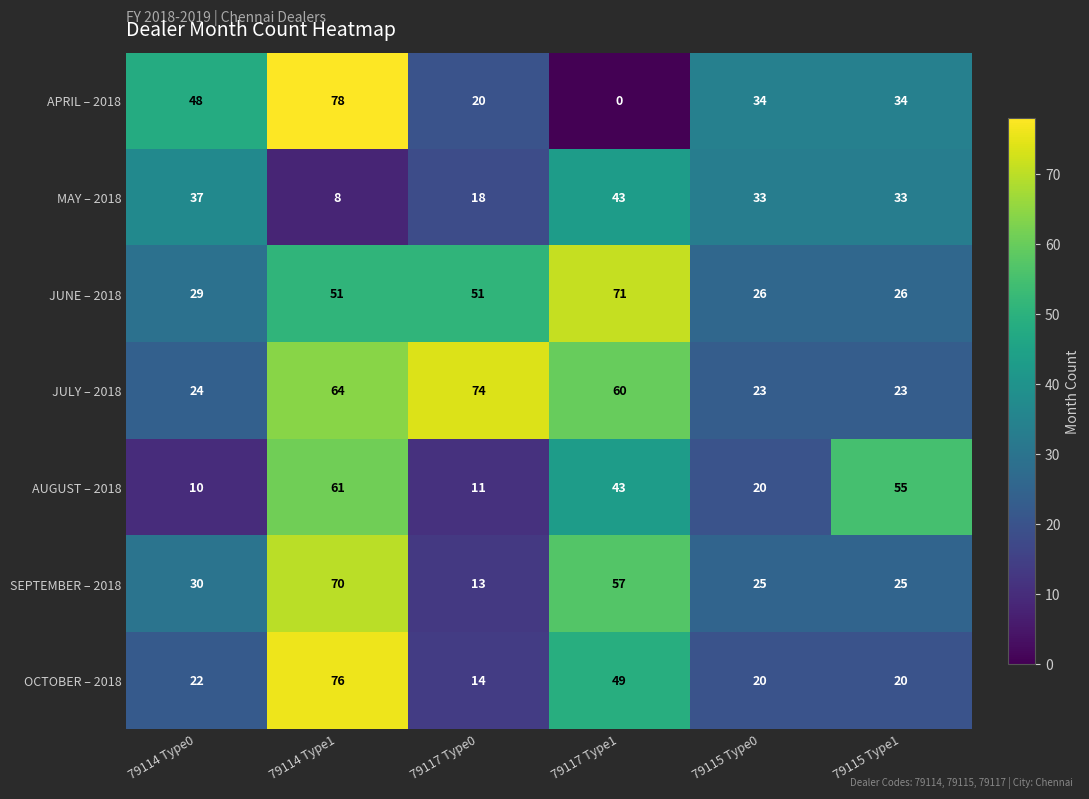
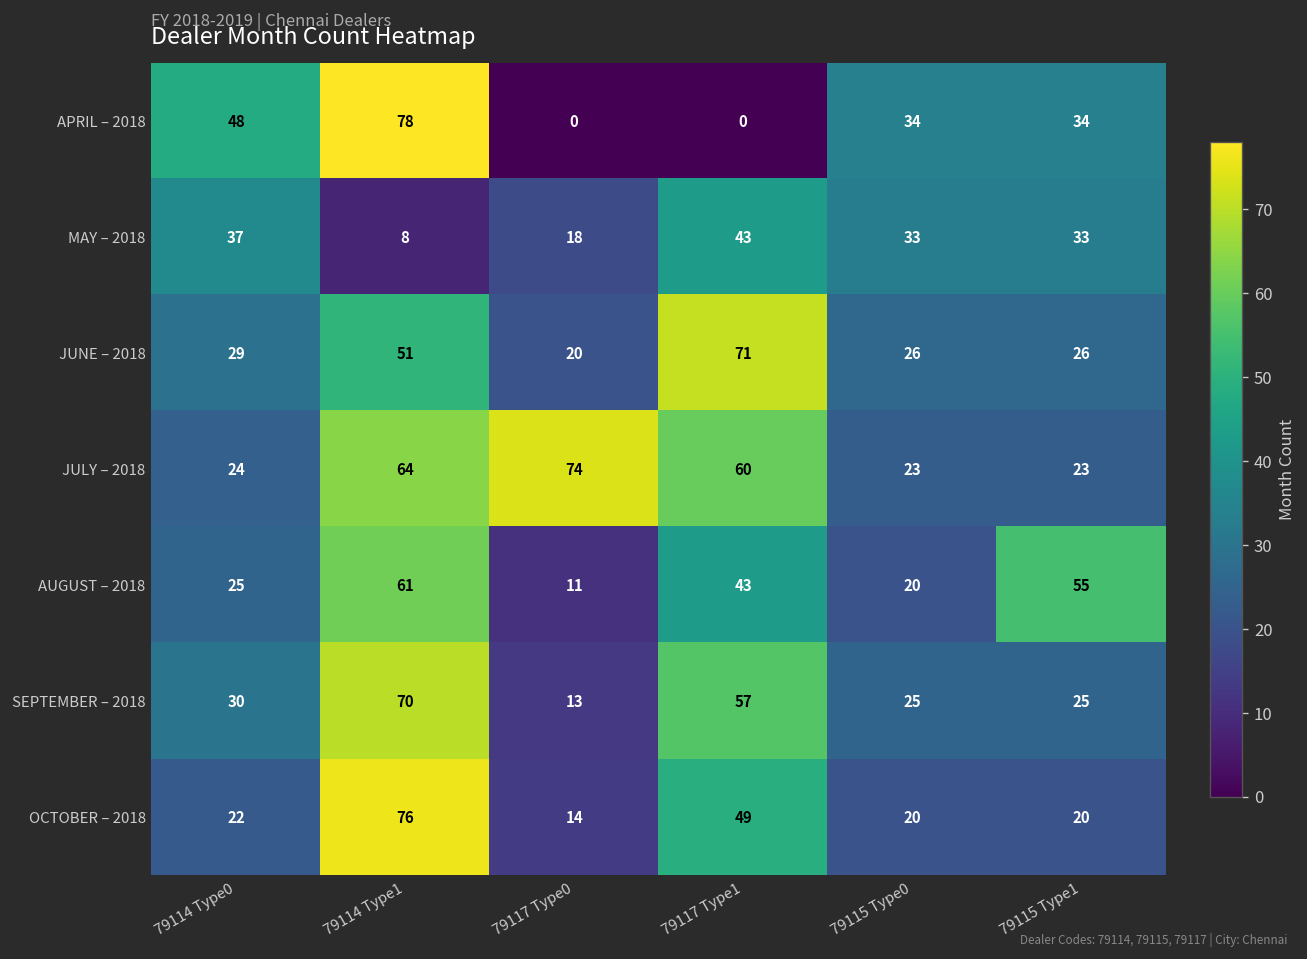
  {
    "APRIL – 2018": {
      "79114 Type0": 48,
      "79114 Type1": 78,
-     "79117 Type0": 20,
+     "79117 Type0": 0,
      "79117 Type1": 0,
      "79115 Type0": 34,
      "79115 Type1": 34
    },
    "MAY – 2018": {
      "79114 Type0": 37,
      "79114 Type1": 8,
      "79117 Type0": 18,
      "79117 Type1": 43,
      "79115 Type0": 33,
      "79115 Type1": 33
    },
    "JUNE – 2018": {
      "79114 Type0": 29,
      "79114 Type1": 51,
-     "79117 Type0": 51,
+     "79117 Type0": 20,
      "79117 Type1": 71,
      "79115 Type0": 26,
      "79115 Type1": 26
    },
    "JULY – 2018": {
      "79114 Type0": 24,
      "79114 Type1": 64,
      "79117 Type0": 74,
      "79117 Type1": 60,
      "79115 Type0": 23,
      "79115 Type1": 23
    },
    "AUGUST – 2018": {
-     "79114 Type0": 10,
+     "79114 Type0": 25,
      "79114 Type1": 61,
      "79117 Type0": 11,
      "79117 Type1": 43,
      "79115 Type0": 20,
      "79115 Type1": 55
    },
    "SEPTEMBER – 2018": {
      "79114 Type0": 30,
      "79114 Type1": 70,
      "79117 Type0": 13,
      "79117 Type1": 57,
      "79115 Type0": 25,
      "79115 Type1": 25
    },
    "OCTOBER – 2018": {
      "79114 Type0": 22,
      "79114 Type1": 76,
      "79117 Type0": 14,
      "79117 Type1": 49,
      "79115 Type0": 20,
      "79115 Type1": 20
    }
  }
